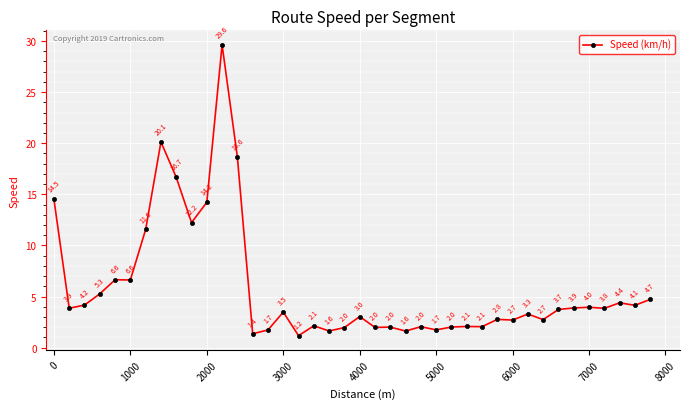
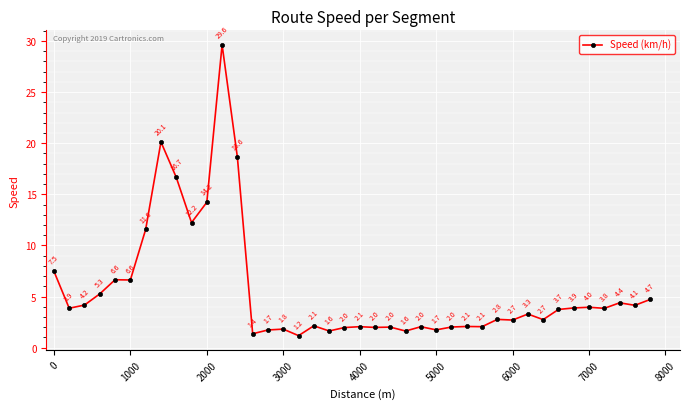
  {
-   "0": 14.5,
+   "0": 7.5,
    "1000": 6.6,
    "2000": 14.2,
-   "3000": 3.5,
-   "4000": 3.0,
+   "3000": 1.8,
+   "4000": 2.1,
    "5000": 1.7,
    "6000": 2.7,
    "7000": 4.0
  }
